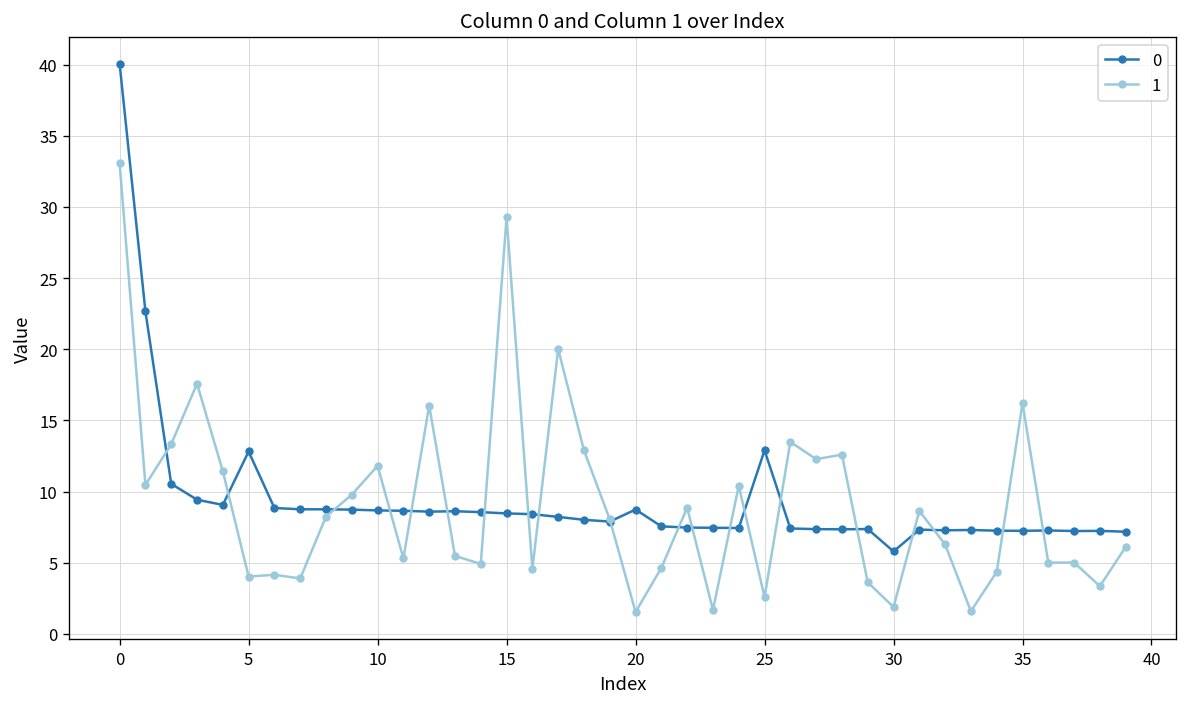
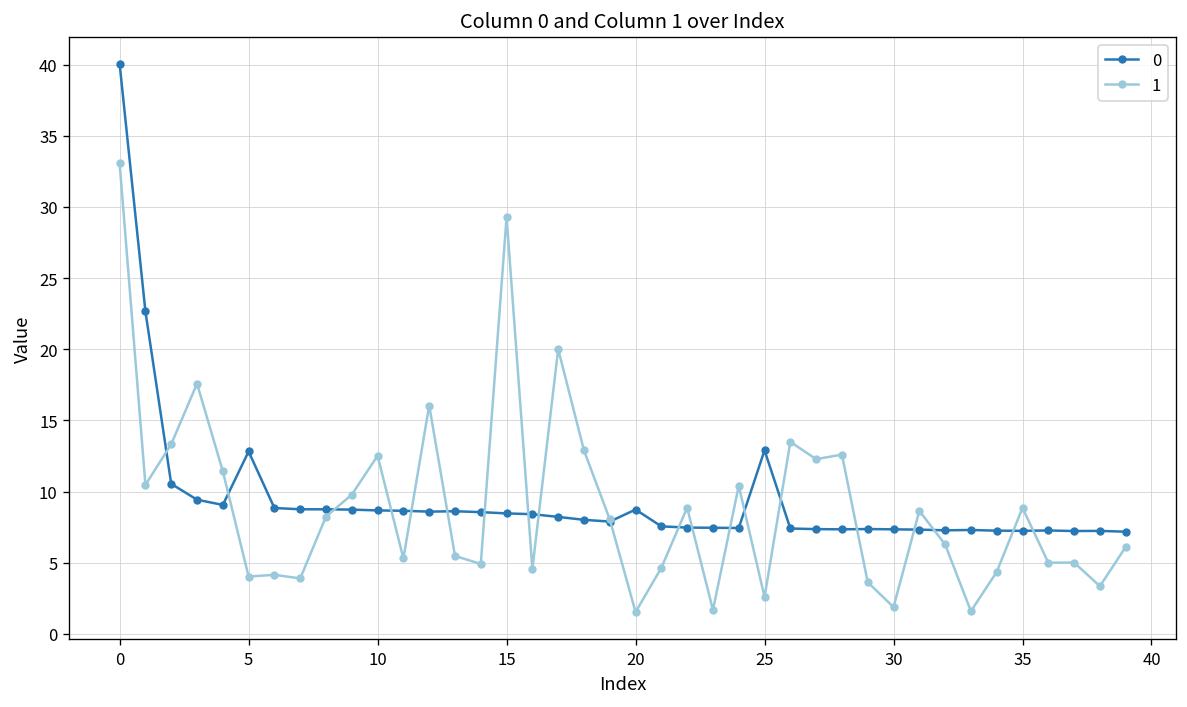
  {
    "0": {
      "0": 40.0,
      "5": 12.8,
      "10": 8.7,
      "15": 8.5,
      "20": 8.7,
      "25": 12.9,
-     "30": 5.8,
+     "30": 7.4,
      "35": 7.2
    },
    "1": {
      "0": 33.1,
      "5": 4.0,
-     "10": 11.8,
+     "10": 12.5,
      "15": 29.3,
      "20": 1.5,
      "25": 2.6,
      "30": 1.9,
-     "35": 16.2
+     "35": 8.9
    }
  }
